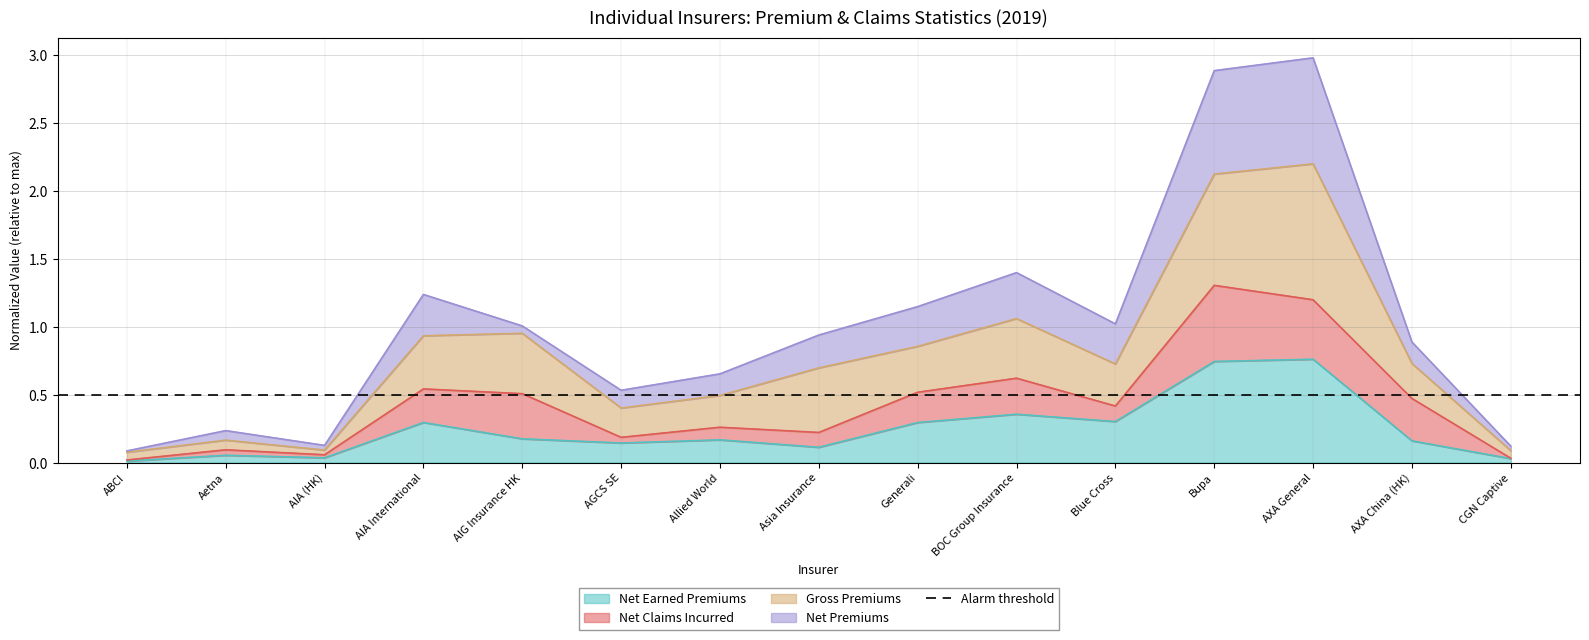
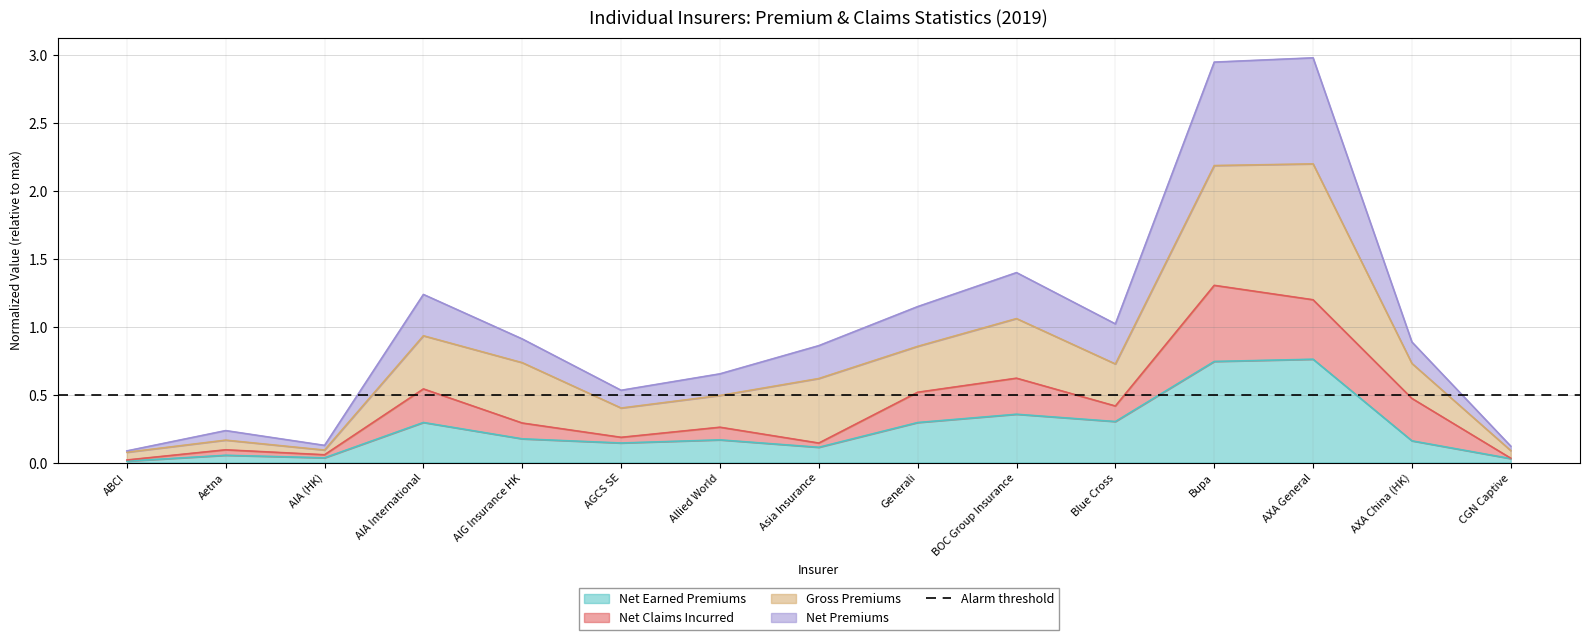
  {
    "Net Earned Premiums": {
      "Aetna": 0.05,
      "AIA (HK)": 0.03,
      "AIA International": 0.29,
      "AIG Insurance HK": 0.17,
      "AGCS SE": 0.14,
      "Allied World": 0.17,
      "Asia Insurance": 0.11,
      "Generali": 0.29,
      "BOC Group Insurance": 0.36,
      "Blue Cross": 0.30,
      "Bupa": 0.74,
      "AXA General": 0.76,
      "AXA China (HK)": 0.16
    },
    "Net Claims Incurred": {
      "Aetna": 0.04,
      "AIA (HK)": 0.02,
      "AIA International": 0.25,
-     "AIG Insurance HK": 0.33,
+     "AIG Insurance HK": 0.12,
      "AGCS SE": 0.04,
      "Allied World": 0.09,
-     "Asia Insurance": 0.11,
+     "Asia Insurance": 0.03,
      "Generali": 0.22,
      "BOC Group Insurance": 0.27,
      "Blue Cross": 0.11,
      "Bupa": 0.56,
      "AXA General": 0.44,
      "AXA China (HK)": 0.31
    },
    "Gross Premiums": {
      "Aetna": 0.07,
      "AIA (HK)": 0.03,
      "AIA International": 0.39,
      "AIG Insurance HK": 0.44,
      "AGCS SE": 0.22,
      "Allied World": 0.23,
      "Asia Insurance": 0.47,
      "Generali": 0.34,
      "BOC Group Insurance": 0.44,
      "Blue Cross": 0.31,
-     "Bupa": 0.82,
+     "Bupa": 0.88,
      "AXA General": 1.00,
      "AXA China (HK)": 0.26,
      "CGN Captive": 0.06
    },
    "Net Premiums": {
      "Aetna": 0.07,
      "AIA (HK)": 0.03,
      "AIA International": 0.30,
-     "AIG Insurance HK": 0.05,
+     "AIG Insurance HK": 0.17,
      "AGCS SE": 0.13,
      "Allied World": 0.16,
      "Asia Insurance": 0.24,
      "Generali": 0.29,
      "BOC Group Insurance": 0.34,
      "Blue Cross": 0.29,
      "Bupa": 0.76,
      "AXA General": 0.78,
      "AXA China (HK)": 0.16,
      "CGN Captive": 0.03
    }
  }
